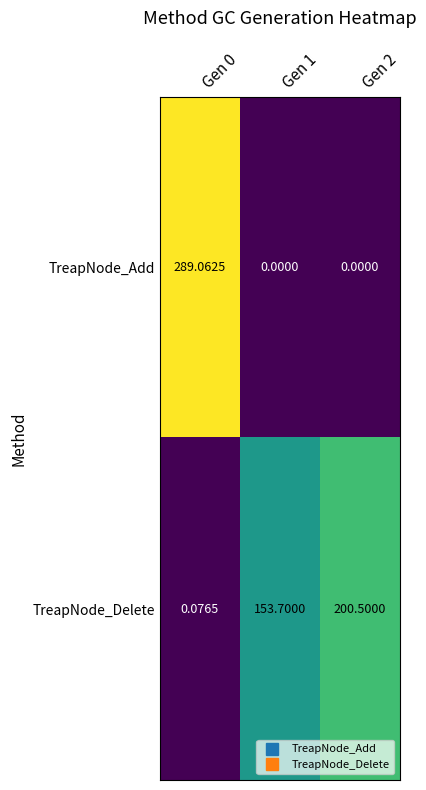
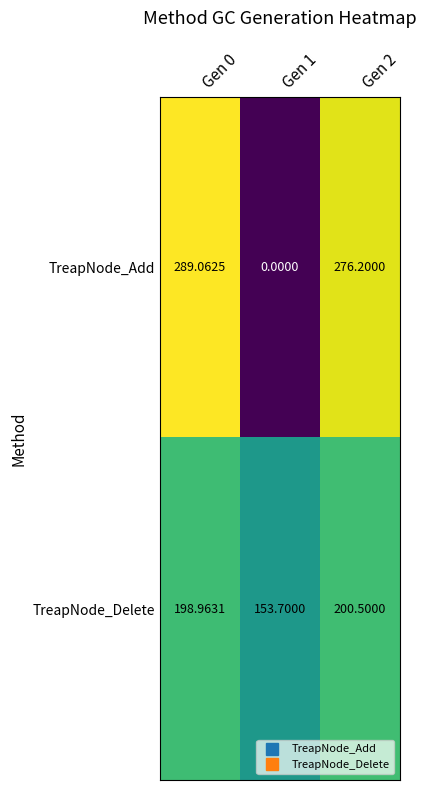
  {
    "TreapNode_Add": {
      "Gen 0": 289.0625,
      "Gen 1": 0.0000,
-     "Gen 2": 0.0000
+     "Gen 2": 276.2000
    },
    "TreapNode_Delete": {
-     "Gen 0": 0.0765,
+     "Gen 0": 198.9631,
      "Gen 1": 153.7000,
      "Gen 2": 200.5000
    }
  }
